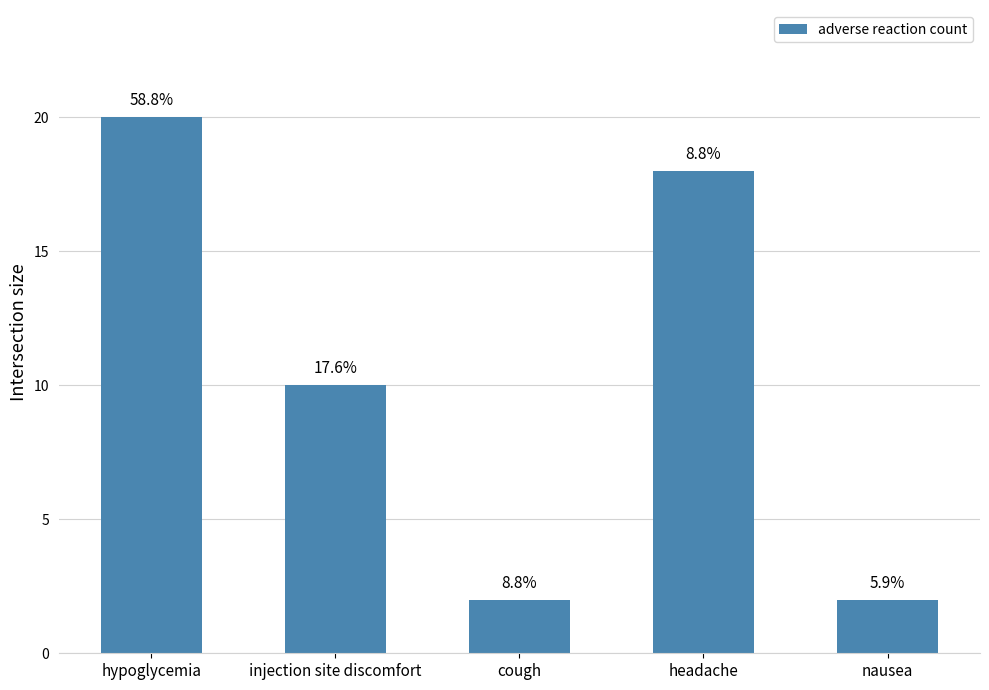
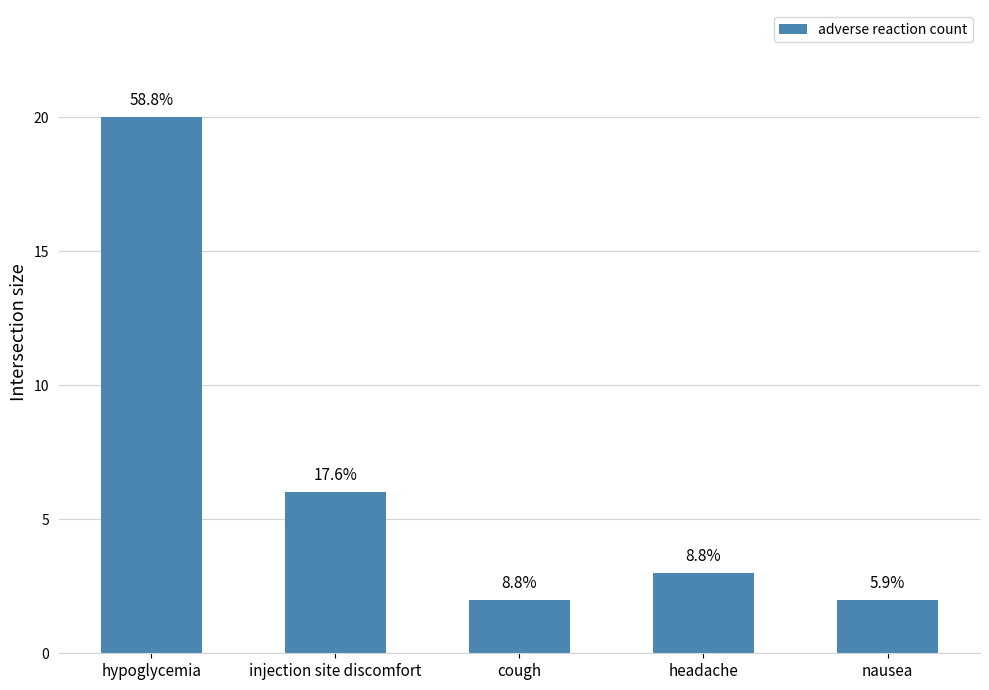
  {
-   "injection site discomfort": 10,
-   "headache": 18
+   "injection site discomfort": 6,
+   "headache": 3
  }
